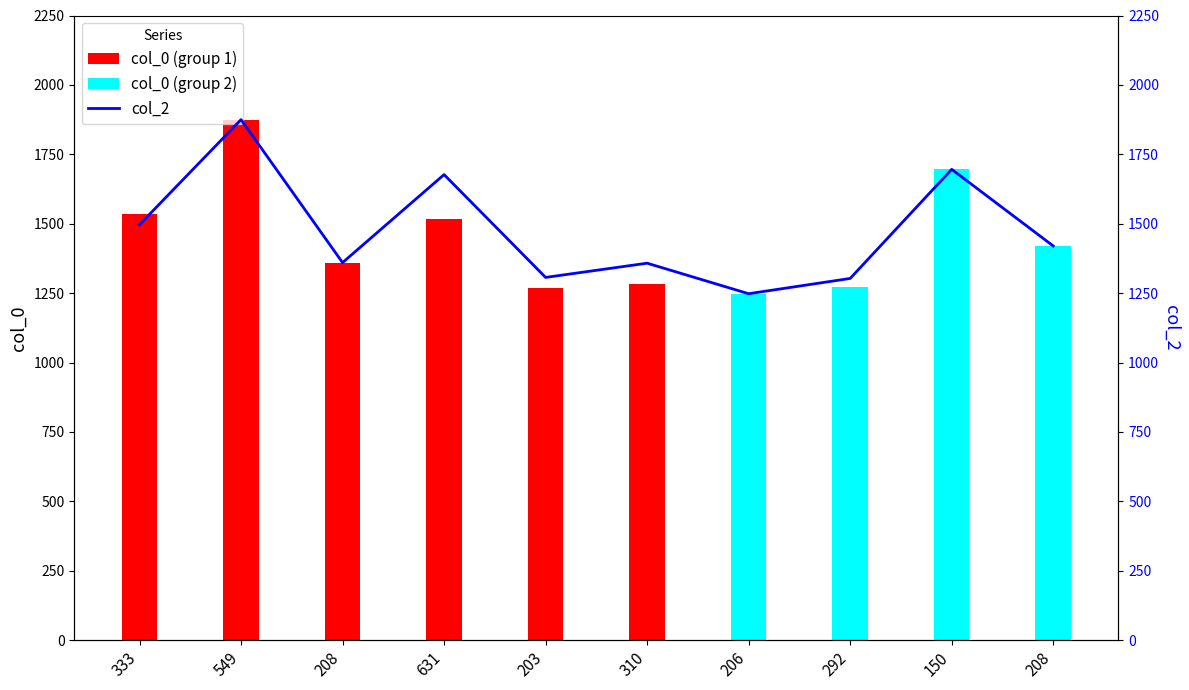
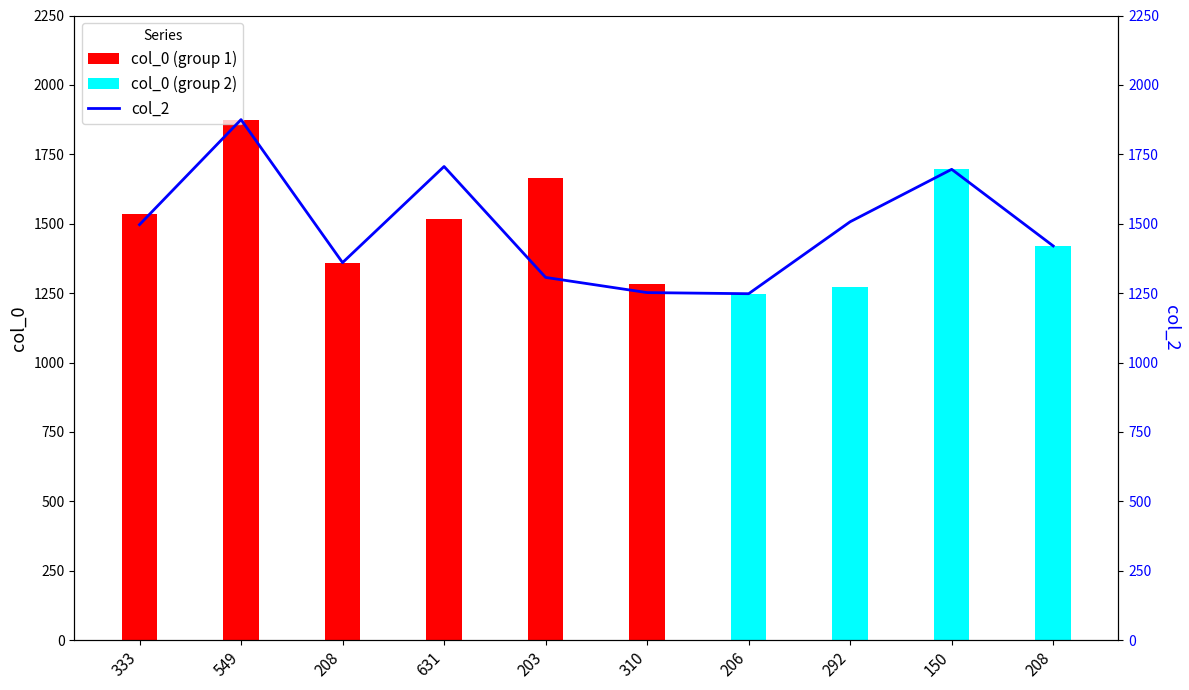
  {
    "col_0 (group 1)": {
      "333": 1540,
      "208": 1360,
      "631": 1520,
-     "203": 1270,
+     "203": 1660,
      "310": 1280
    },
    "col_0 (group 2)": {
      "206": 1250,
      "292": 1270,
      "150": 1700,
      "208": 1420
    },
    "col_2": {
      "333": 1500,
-     "631": 1680,
+     "631": 1710,
      "203": 1310,
-     "310": 1360,
+     "310": 1250,
      "206": 1250,
-     "292": 1300,
+     "292": 1510,
      "150": 1700
    }
  }
